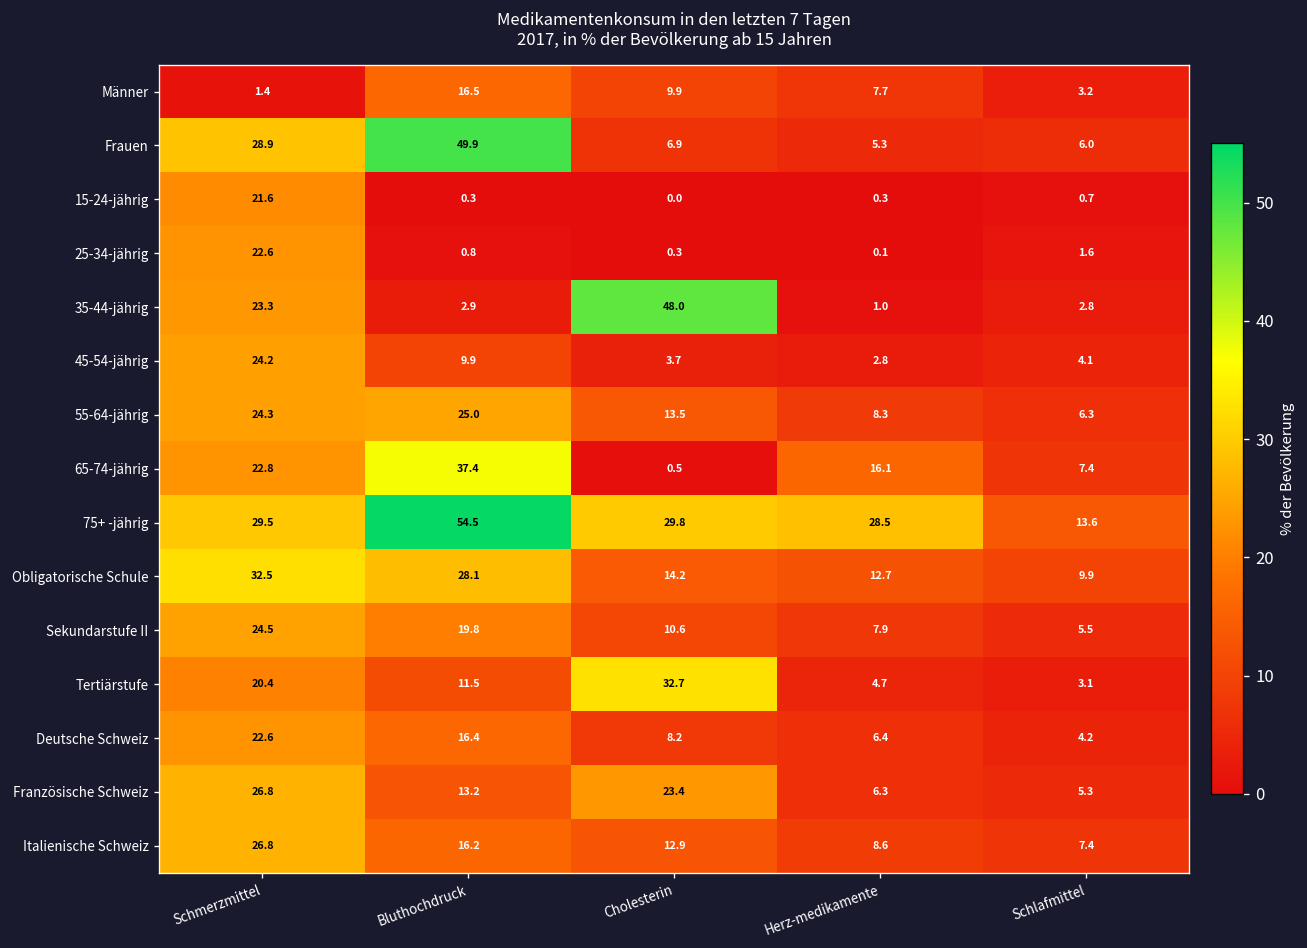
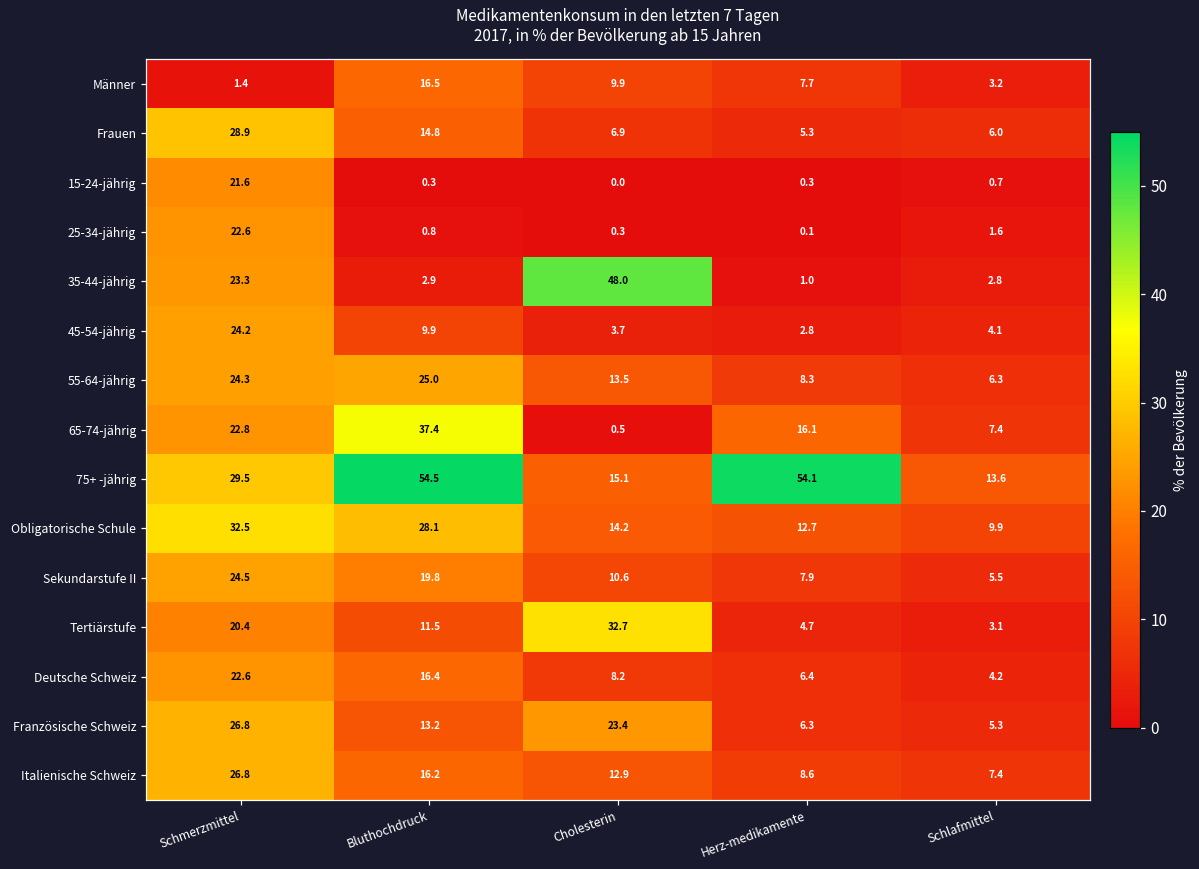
  {
    "Männer": {
      "Schmerzmittel": 1.4,
      "Bluthochdruck": 16.5,
      "Cholesterin": 9.9,
      "Herz-medikamente": 7.7,
      "Schlafmittel": 3.2
    },
    "Frauen": {
      "Schmerzmittel": 28.9,
-     "Bluthochdruck": 49.9,
+     "Bluthochdruck": 14.8,
      "Cholesterin": 6.9,
      "Herz-medikamente": 5.3,
      "Schlafmittel": 6.0
    },
    "15-24-jährig": {
      "Schmerzmittel": 21.6,
      "Bluthochdruck": 0.3,
      "Cholesterin": 0.0,
      "Herz-medikamente": 0.3,
      "Schlafmittel": 0.7
    },
    "25-34-jährig": {
      "Schmerzmittel": 22.6,
      "Bluthochdruck": 0.8,
      "Cholesterin": 0.3,
      "Herz-medikamente": 0.1,
      "Schlafmittel": 1.6
    },
    "35-44-jährig": {
      "Schmerzmittel": 23.3,
      "Bluthochdruck": 2.9,
      "Cholesterin": 48.0,
      "Herz-medikamente": 1.0,
      "Schlafmittel": 2.8
    },
    "45-54-jährig": {
      "Schmerzmittel": 24.2,
      "Bluthochdruck": 9.9,
      "Cholesterin": 3.7,
      "Herz-medikamente": 2.8,
      "Schlafmittel": 4.1
    },
    "55-64-jährig": {
      "Schmerzmittel": 24.3,
      "Bluthochdruck": 25.0,
      "Cholesterin": 13.5,
      "Herz-medikamente": 8.3,
      "Schlafmittel": 6.3
    },
    "65-74-jährig": {
      "Schmerzmittel": 22.8,
      "Bluthochdruck": 37.4,
      "Cholesterin": 0.5,
      "Herz-medikamente": 16.1,
      "Schlafmittel": 7.4
    },
    "75+ -jährig": {
      "Schmerzmittel": 29.5,
      "Bluthochdruck": 54.5,
-     "Cholesterin": 29.8,
-     "Herz-medikamente": 28.5,
+     "Cholesterin": 15.1,
+     "Herz-medikamente": 54.1,
      "Schlafmittel": 13.6
    },
    "Obligatorische Schule": {
      "Schmerzmittel": 32.5,
      "Bluthochdruck": 28.1,
      "Cholesterin": 14.2,
      "Herz-medikamente": 12.7,
      "Schlafmittel": 9.9
    },
    "Sekundarstufe II": {
      "Schmerzmittel": 24.5,
      "Bluthochdruck": 19.8,
      "Cholesterin": 10.6,
      "Herz-medikamente": 7.9,
      "Schlafmittel": 5.5
    },
    "Tertiärstufe": {
      "Schmerzmittel": 20.4,
      "Bluthochdruck": 11.5,
      "Cholesterin": 32.7,
      "Herz-medikamente": 4.7,
      "Schlafmittel": 3.1
    },
    "Deutsche Schweiz": {
      "Schmerzmittel": 22.6,
      "Bluthochdruck": 16.4,
      "Cholesterin": 8.2,
      "Herz-medikamente": 6.4,
      "Schlafmittel": 4.2
    },
    "Französische Schweiz": {
      "Schmerzmittel": 26.8,
      "Bluthochdruck": 13.2,
      "Cholesterin": 23.4,
      "Herz-medikamente": 6.3,
      "Schlafmittel": 5.3
    },
    "Italienische Schweiz": {
      "Schmerzmittel": 26.8,
      "Bluthochdruck": 16.2,
      "Cholesterin": 12.9,
      "Herz-medikamente": 8.6,
      "Schlafmittel": 7.4
    }
  }
